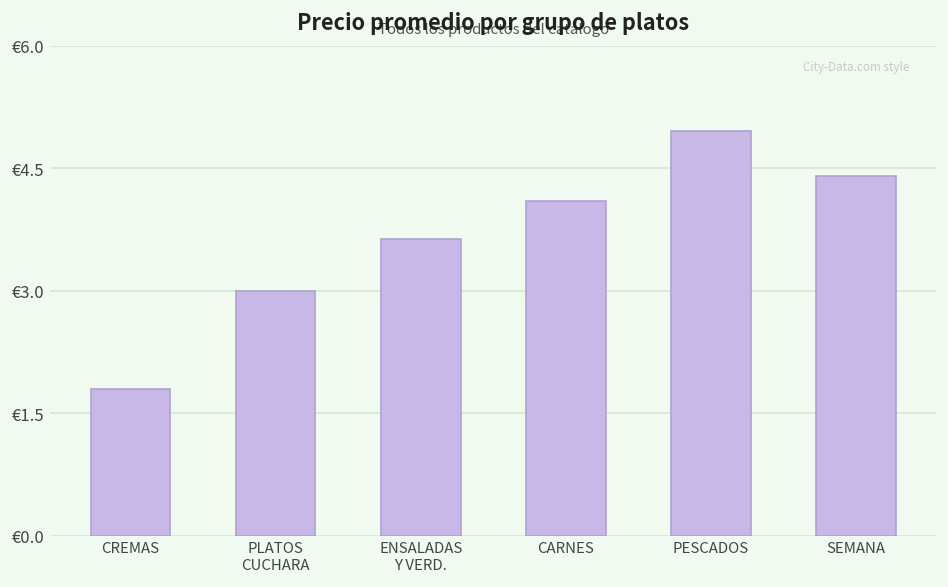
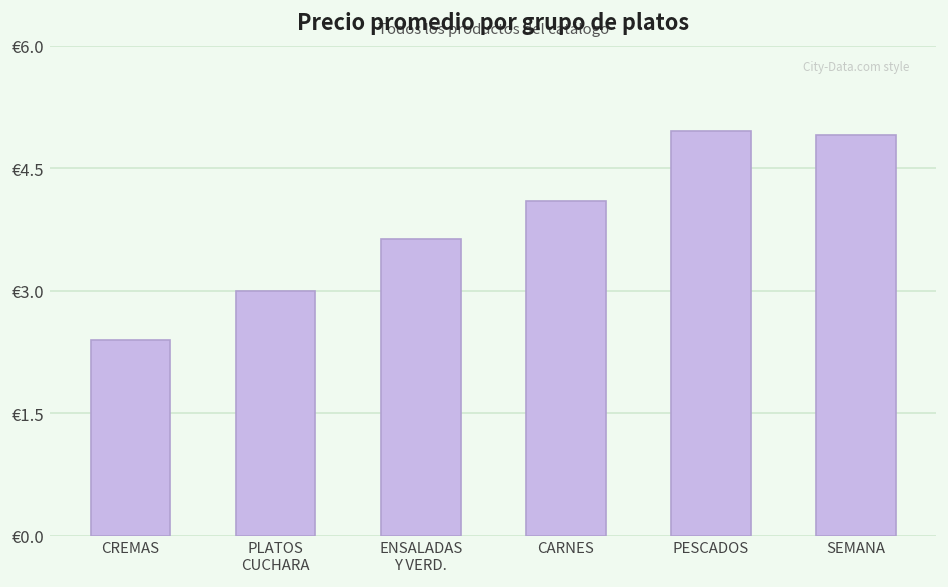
  {
-   "CREMAS": "€1.8",
+   "CREMAS": "€2.4",
    "PLATOS CUCHARA": "€3.0",
    "ENSALADAS Y VERD.": "€3.6",
    "CARNES": "€4.1",
    "PESCADOS": "€5.0",
-   "SEMANA": "€4.4"
+   "SEMANA": "€4.9"
  }
